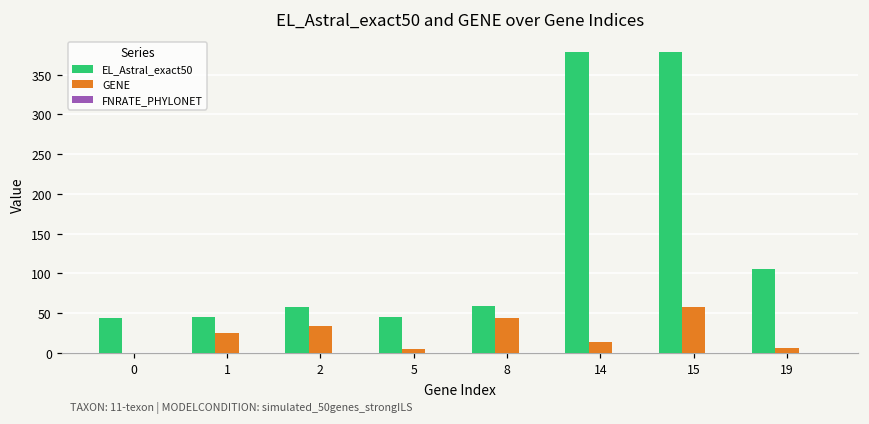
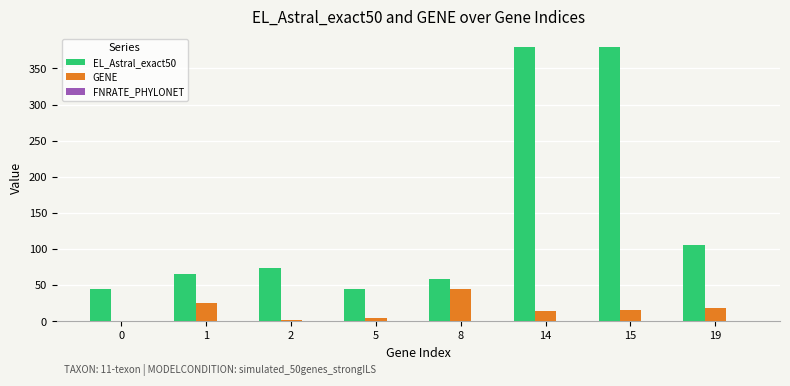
  {
    "EL_Astral_exact50": {
      "0": 40,
-     "1": 50,
-     "2": 60,
+     "1": 70,
+     "2": 70,
      "5": 50,
      "8": 60,
      "14": 380,
      "15": 380,
      "19": 110
    },
    "GENE": {
      "0": 0,
      "1": 30,
-     "2": 30,
+     "2": 0,
      "5": 10,
      "8": 40,
      "14": 10,
-     "15": 60,
-     "19": 10
+     "15": 20,
+     "19": 20
    },
    "FNRATE_PHYLONET": {
      "0": 0,
      "1": 0,
      "2": 0,
      "5": 0,
      "8": 0,
      "14": 0,
      "15": 0,
      "19": 0
    }
  }
